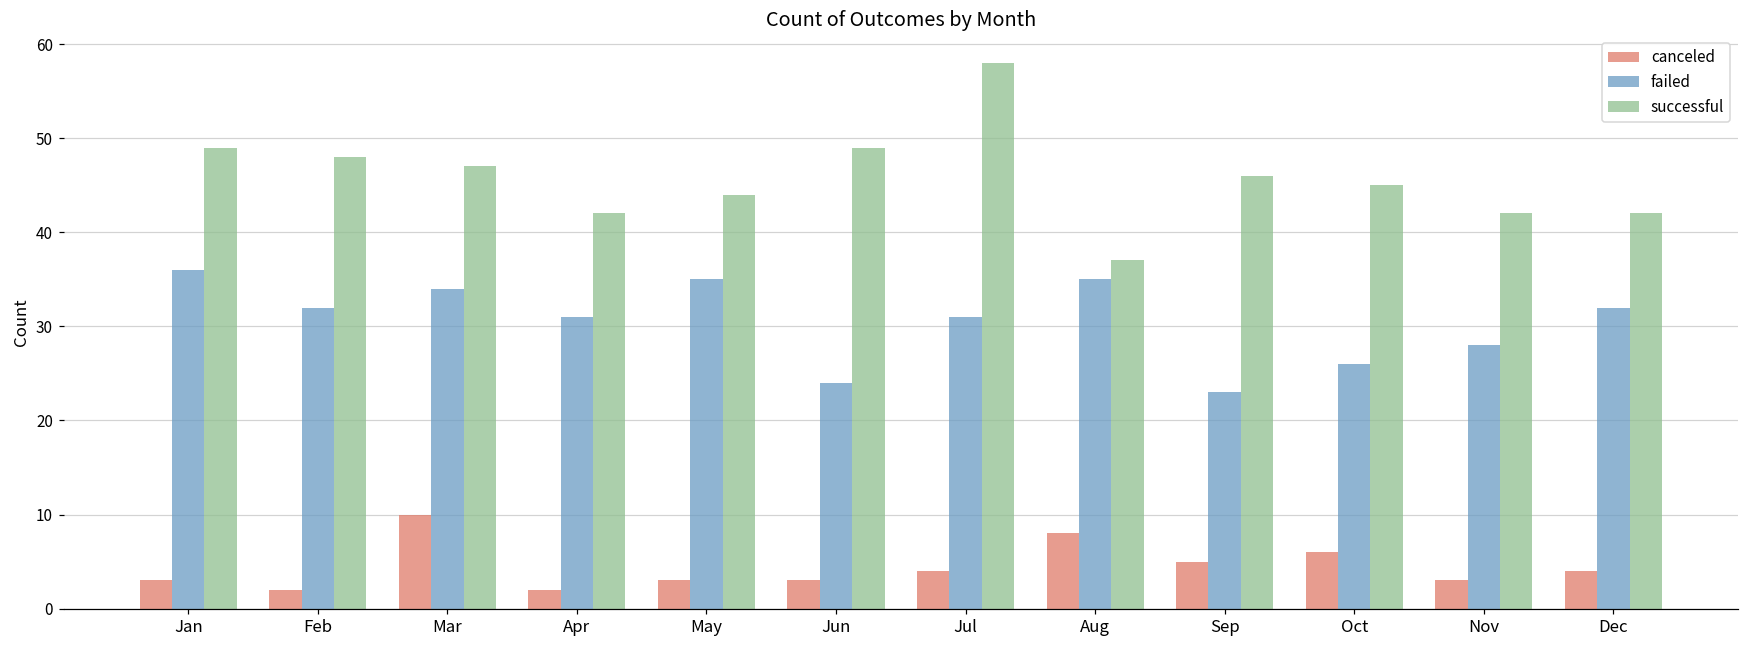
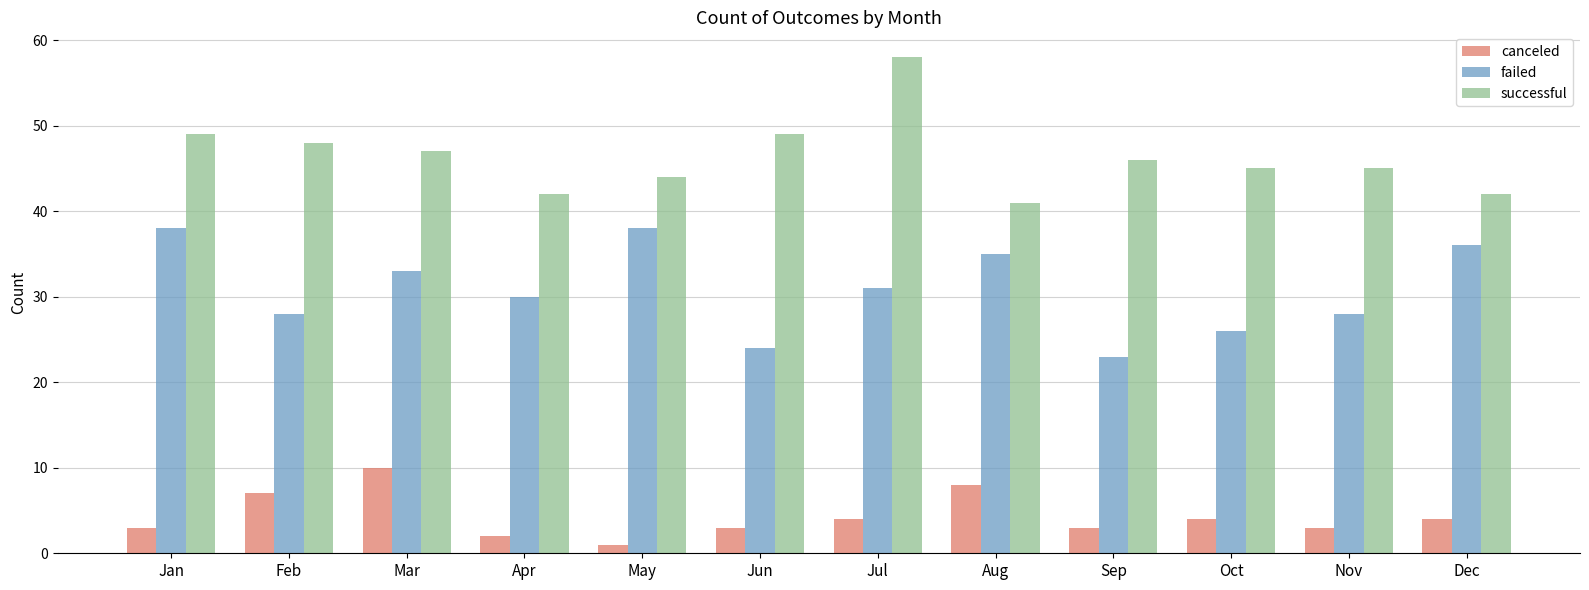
  {
    "canceled": {
      "Jan": 3,
-     "Feb": 2,
+     "Feb": 7,
      "Mar": 10,
      "Apr": 2,
-     "May": 3,
+     "May": 1,
      "Jun": 3,
      "Jul": 4,
      "Aug": 8,
-     "Sep": 5,
-     "Oct": 6,
+     "Sep": 3,
+     "Oct": 4,
      "Nov": 3,
      "Dec": 4
    },
    "failed": {
-     "Jan": 36,
-     "Feb": 32,
-     "Mar": 34,
-     "Apr": 31,
-     "May": 35,
+     "Jan": 38,
+     "Feb": 28,
+     "Mar": 33,
+     "Apr": 30,
+     "May": 38,
      "Jun": 24,
      "Jul": 31,
      "Aug": 35,
      "Sep": 23,
      "Oct": 26,
      "Nov": 28,
-     "Dec": 32
+     "Dec": 36
    },
    "successful": {
      "Jan": 49,
      "Feb": 48,
      "Mar": 47,
      "Apr": 42,
      "May": 44,
      "Jun": 49,
      "Jul": 58,
-     "Aug": 37,
+     "Aug": 41,
      "Sep": 46,
      "Oct": 45,
-     "Nov": 42,
+     "Nov": 45,
      "Dec": 42
    }
  }
